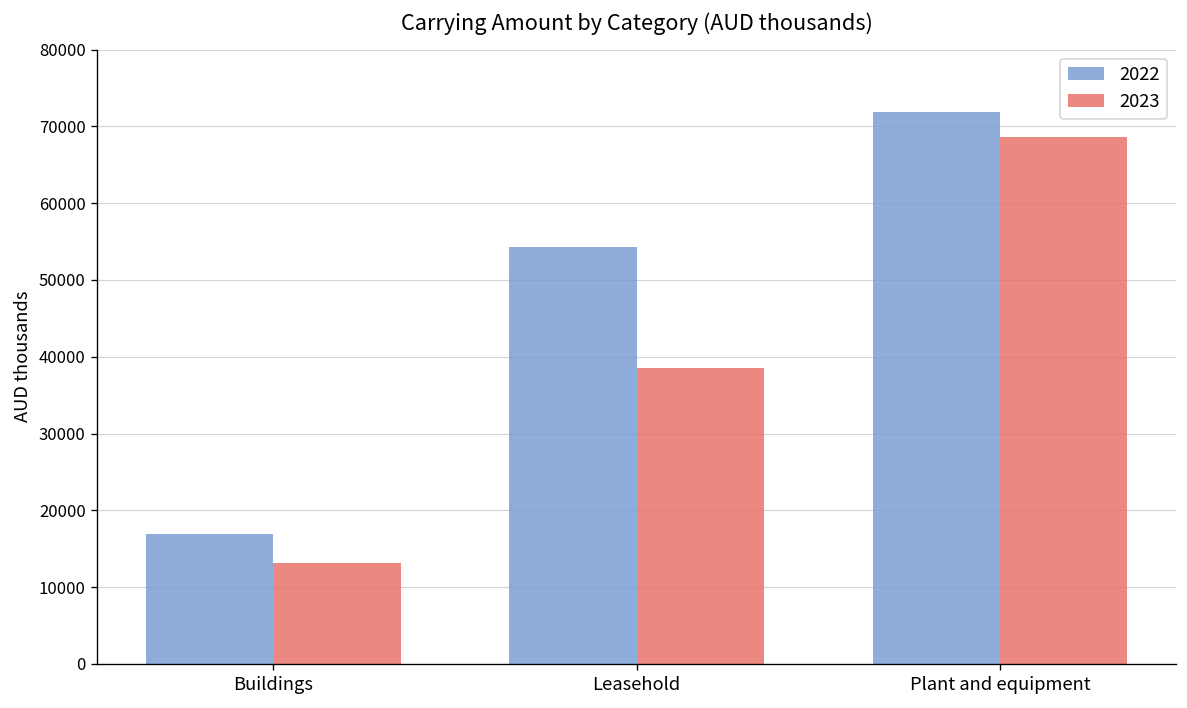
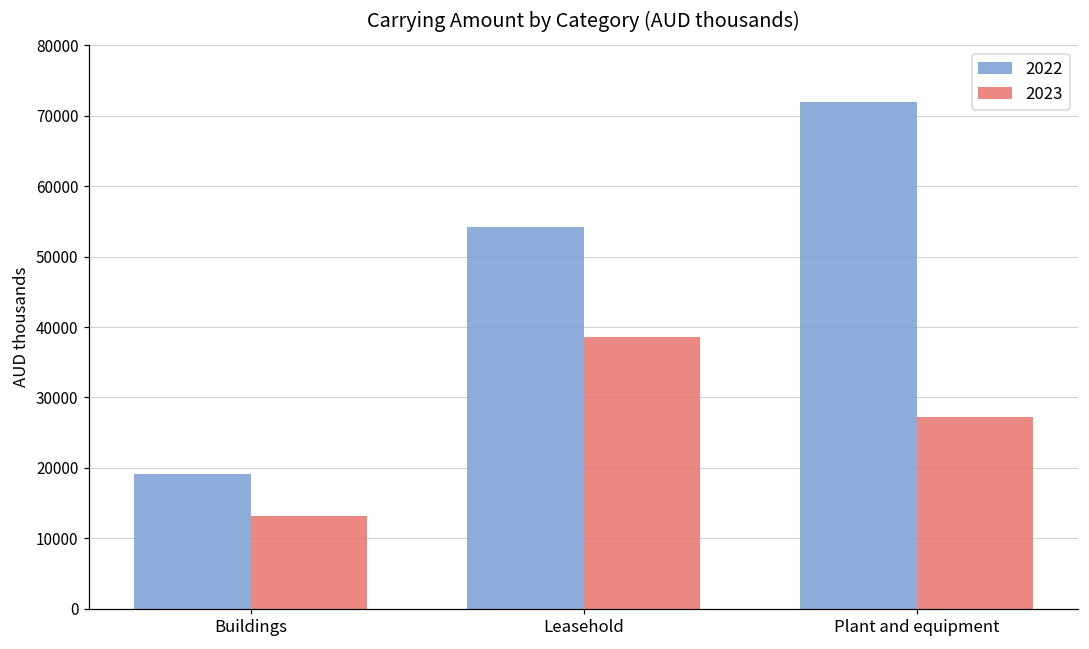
  {
    "2022": {
-     "Buildings": 17000,
+     "Buildings": 19000,
      "Leasehold": 54000,
      "Plant and equipment": 72000
    },
    "2023": {
      "Buildings": 13000,
      "Leasehold": 39000,
-     "Plant and equipment": 69000
+     "Plant and equipment": 27000
    }
  }
